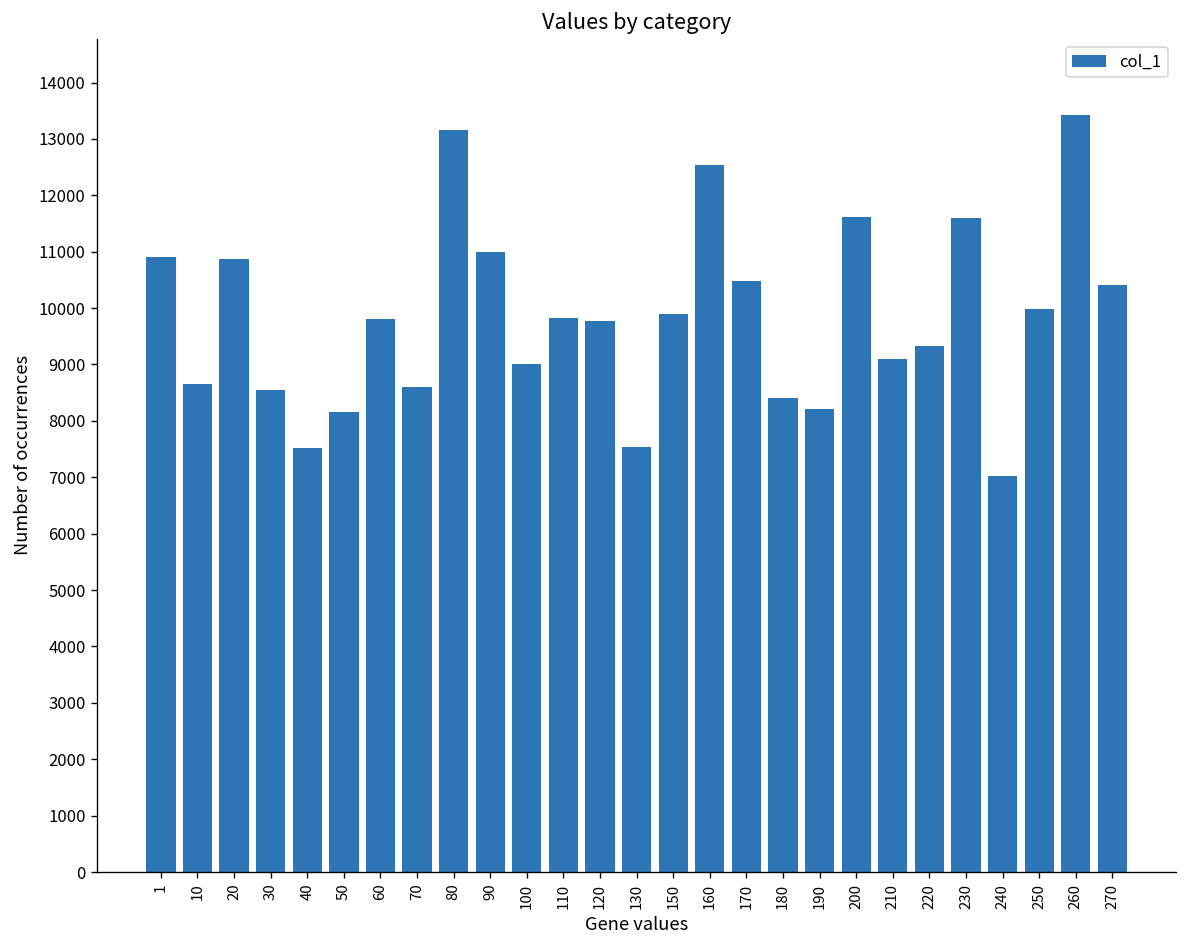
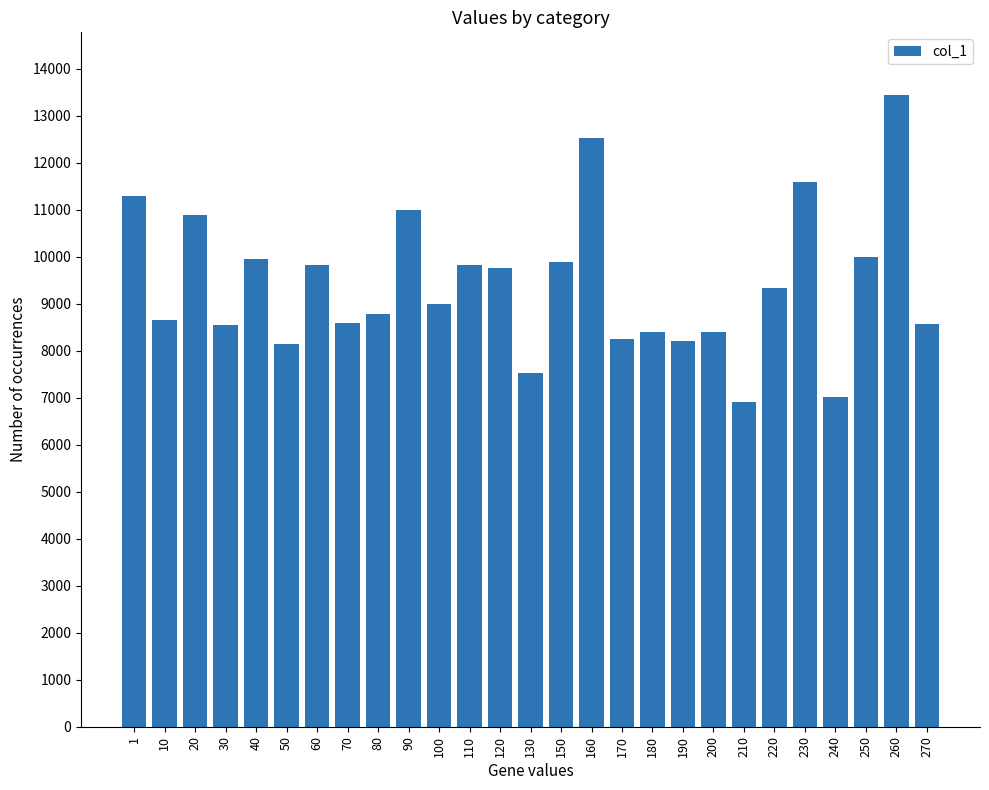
  {
-   "1": 10900,
+   "1": 11300,
    "10": 8600,
    "20": 10900,
    "30": 8500,
-   "40": 7500,
+   "40": 10000,
    "50": 8200,
    "60": 9800,
    "70": 8600,
-   "80": 13200,
+   "80": 8800,
    "90": 11000,
    "100": 9000,
    "110": 9800,
    "120": 9800,
    "130": 7500,
    "150": 9900,
    "160": 12500,
-   "170": 10500,
+   "170": 8300,
    "180": 8400,
    "190": 8200,
-   "200": 11600,
-   "210": 9100,
+   "200": 8400,
+   "210": 6900,
    "220": 9300,
    "230": 11600,
    "240": 7000,
    "250": 10000,
    "260": 13400,
-   "270": 10400
+   "270": 8600
  }
